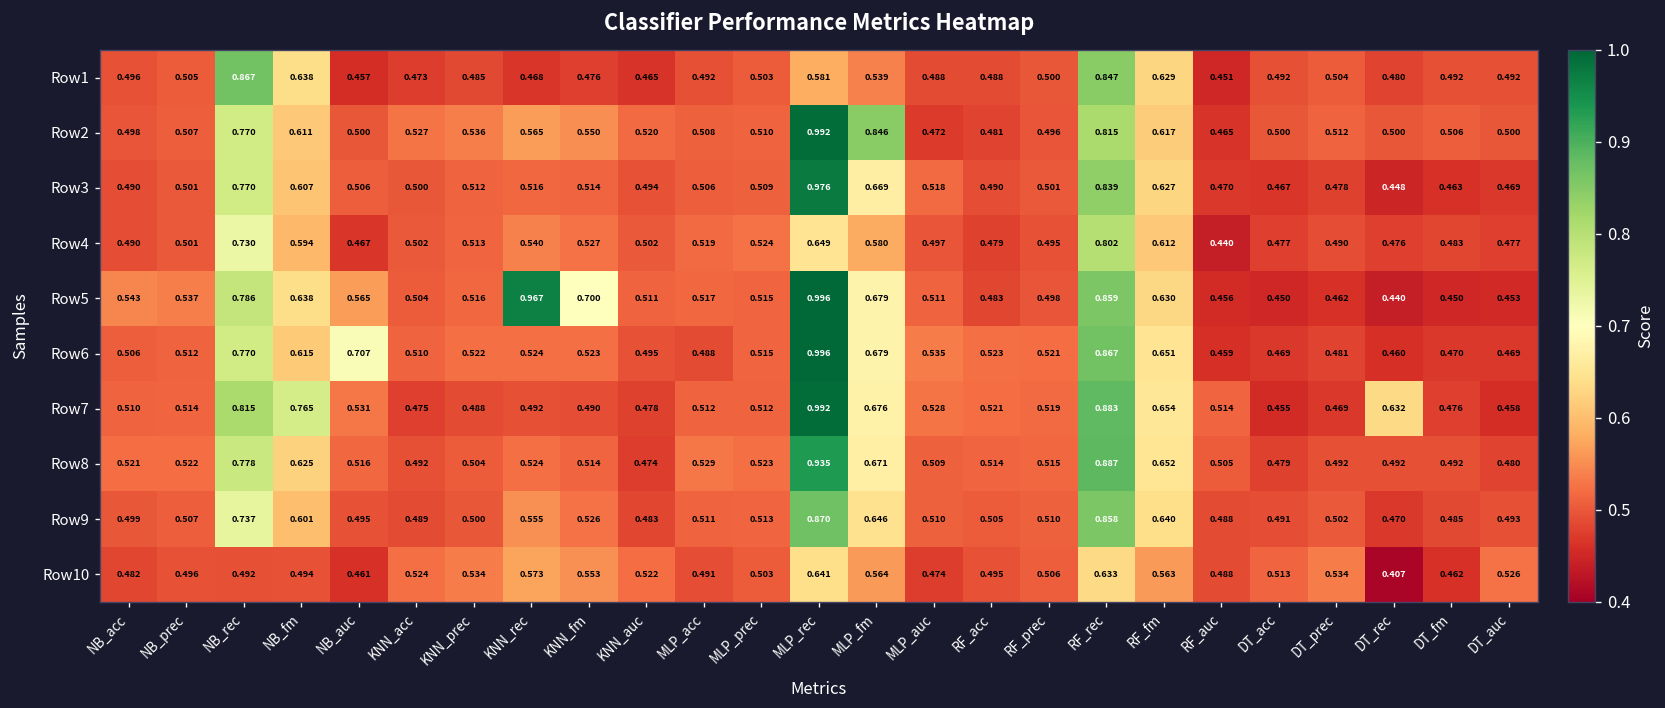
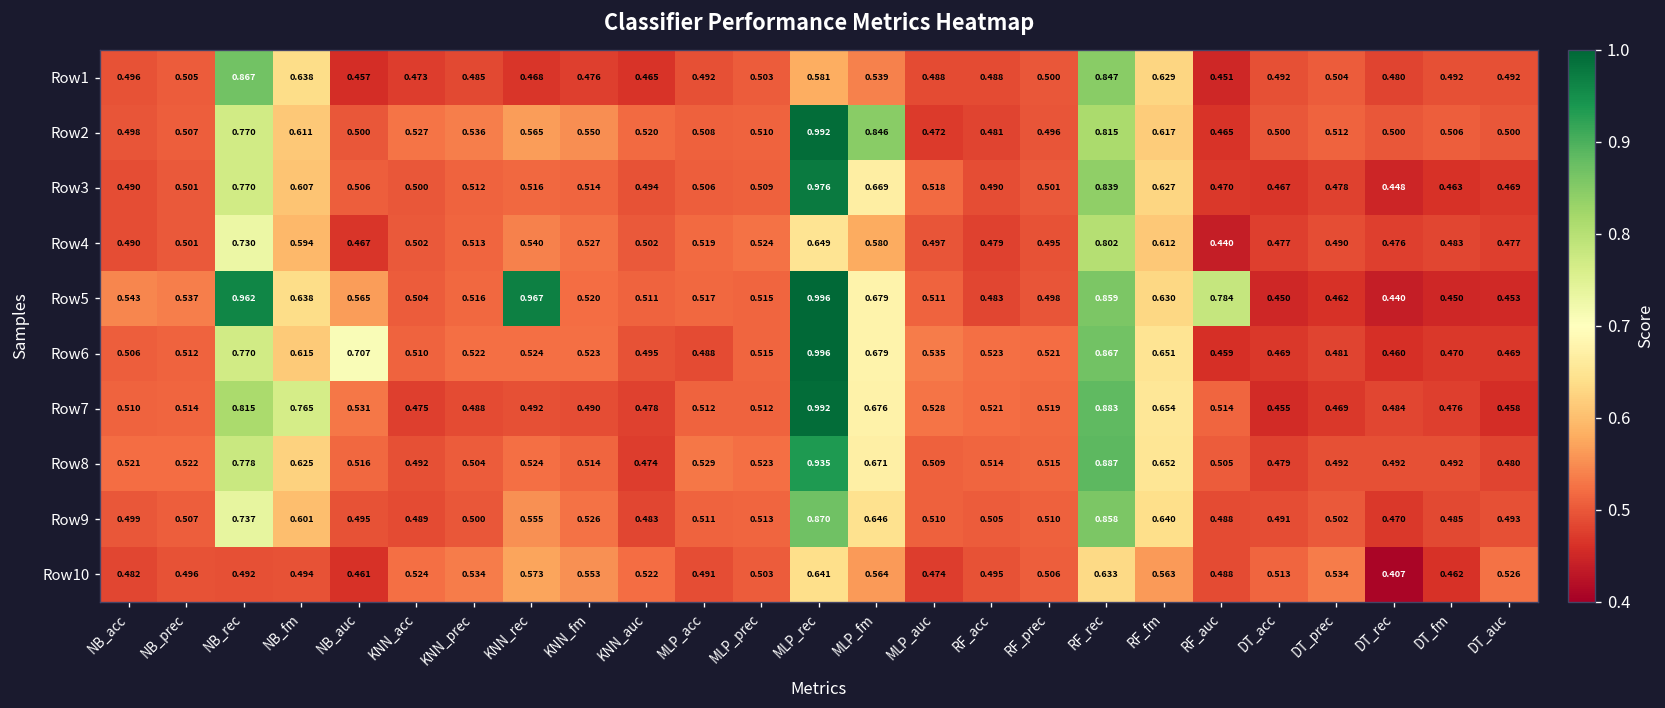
  {
    "Row5": {
      "NB_acc": 0.543,
      "NB_prec": 0.537,
-     "NB_rec": 0.786,
+     "NB_rec": 0.962,
      "NB_fm": 0.638,
      "NB_auc": 0.565,
      "KNN_acc": 0.504,
      "KNN_prec": 0.516,
      "KNN_rec": 0.967,
-     "KNN_fm": 0.700,
+     "KNN_fm": 0.520,
      "KNN_auc": 0.511,
      "MLP_acc": 0.517,
      "MLP_prec": 0.515,
      "MLP_rec": 0.996,
      "MLP_fm": 0.679,
      "MLP_auc": 0.511,
      "RF_acc": 0.483,
      "RF_prec": 0.498,
      "RF_rec": 0.859,
      "RF_fm": 0.630,
-     "RF_auc": 0.456,
+     "RF_auc": 0.784,
      "DT_acc": 0.450,
      "DT_prec": 0.462,
      "DT_rec": 0.440,
      "DT_fm": 0.450,
      "DT_auc": 0.453
    },
    "Row7": {
      "NB_acc": 0.510,
      "NB_prec": 0.514,
      "NB_rec": 0.815,
      "NB_fm": 0.765,
      "NB_auc": 0.531,
      "KNN_acc": 0.475,
      "KNN_prec": 0.488,
      "KNN_rec": 0.492,
      "KNN_fm": 0.490,
      "KNN_auc": 0.478,
      "MLP_acc": 0.512,
      "MLP_prec": 0.512,
      "MLP_rec": 0.992,
      "MLP_fm": 0.676,
      "MLP_auc": 0.528,
      "RF_acc": 0.521,
      "RF_prec": 0.519,
      "RF_rec": 0.883,
      "RF_fm": 0.654,
      "RF_auc": 0.514,
      "DT_acc": 0.455,
      "DT_prec": 0.469,
-     "DT_rec": 0.632,
+     "DT_rec": 0.484,
      "DT_fm": 0.476,
      "DT_auc": 0.458
    }
  }
